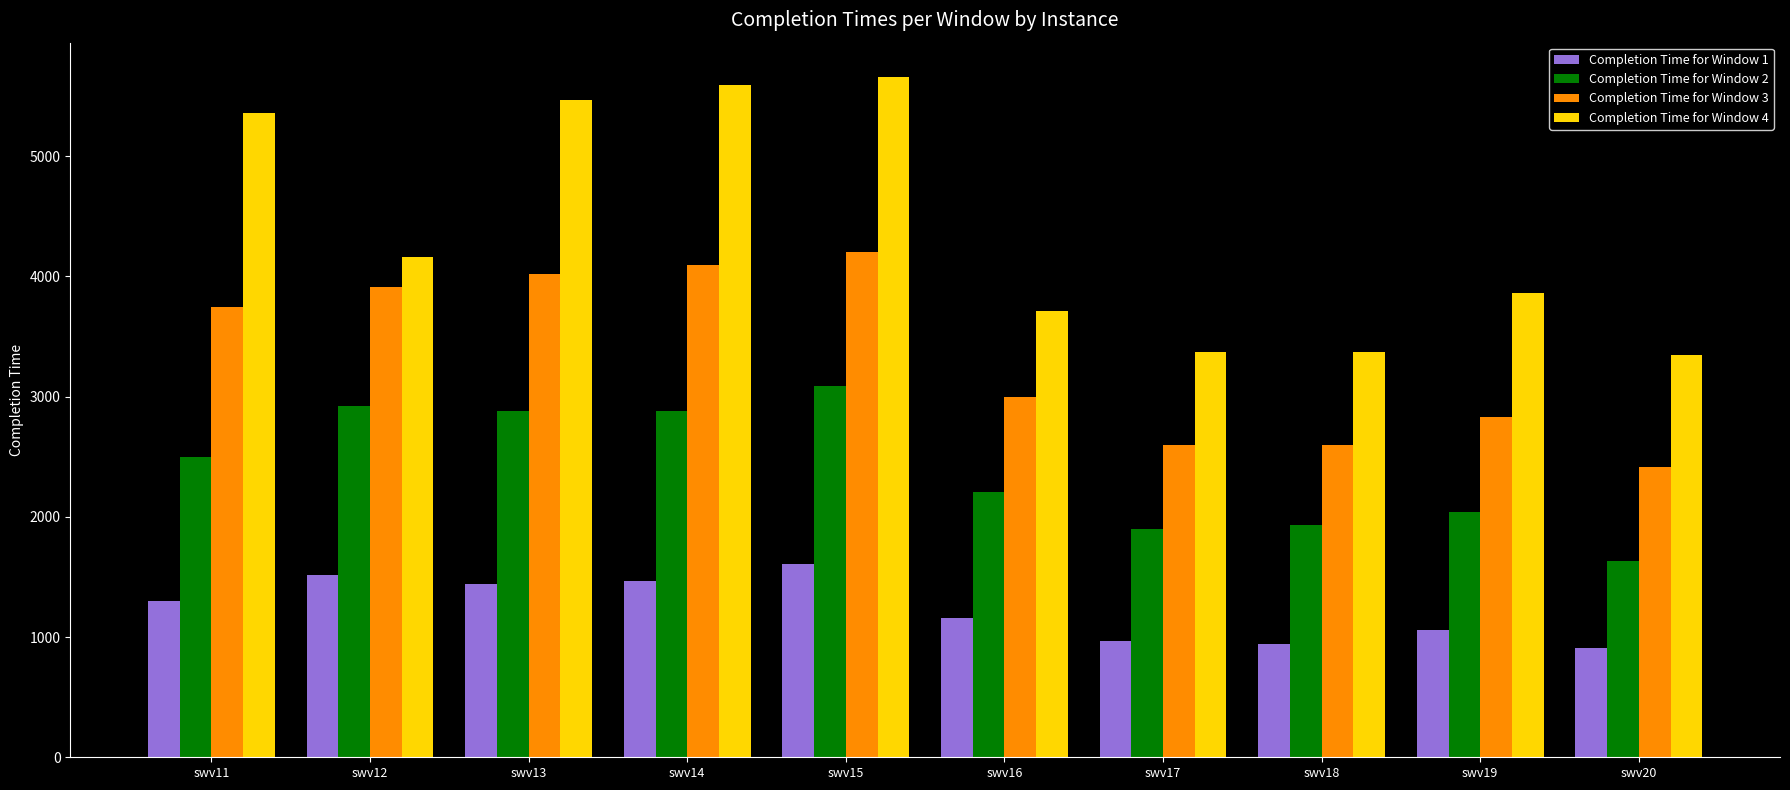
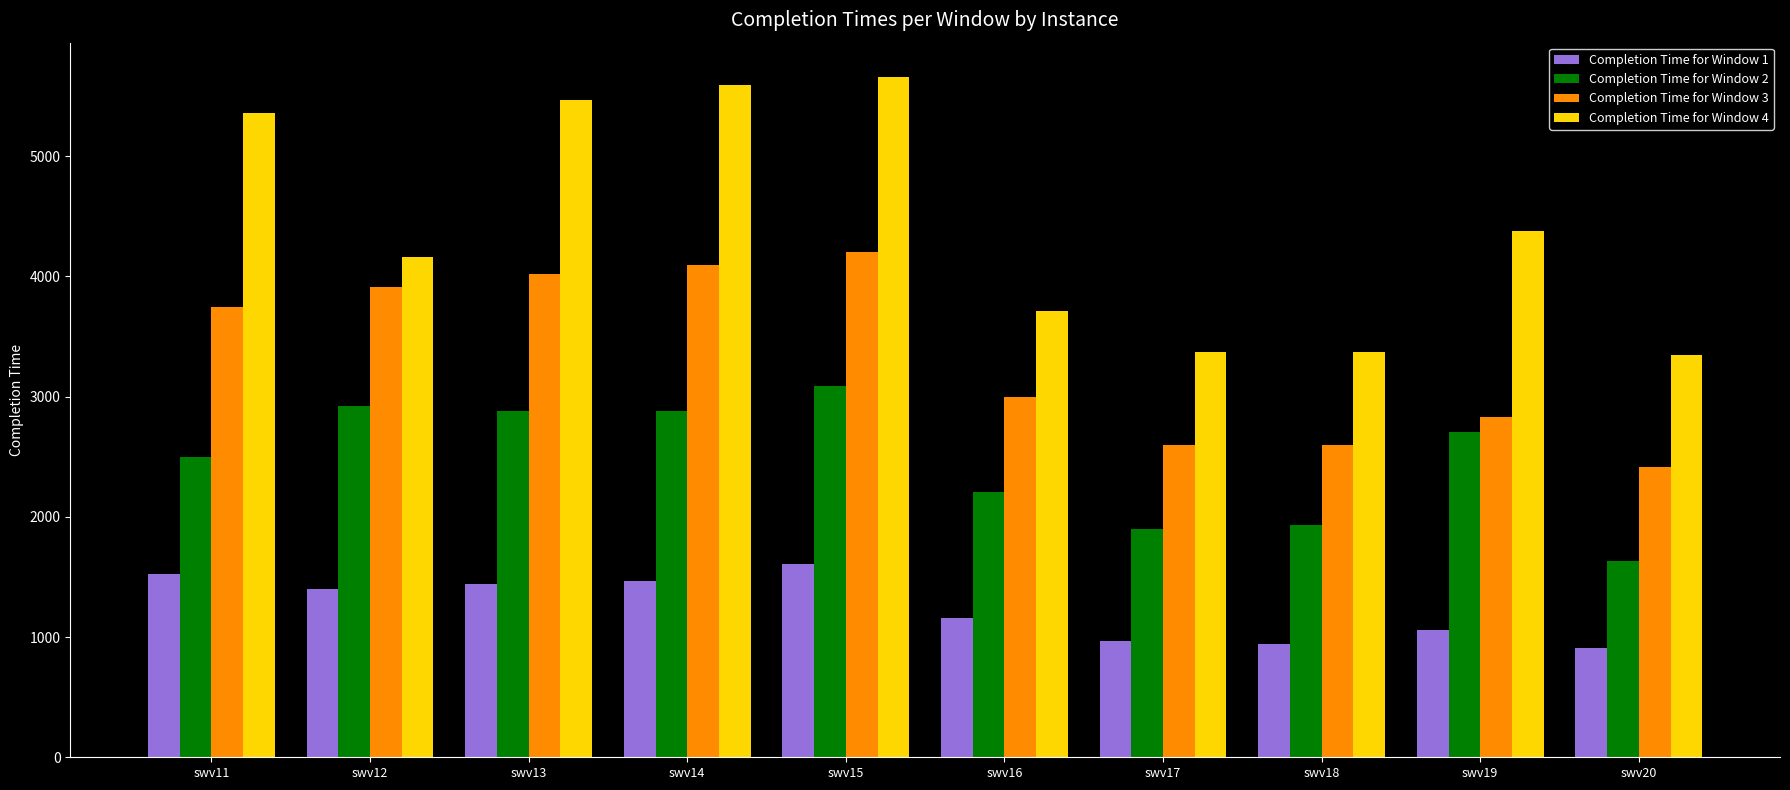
  {
    "Completion Time for Window 1": {
-     "swv11": 1300,
-     "swv12": 1520,
+     "swv11": 1520,
+     "swv12": 1400,
      "swv13": 1440,
      "swv14": 1470,
      "swv15": 1610,
      "swv16": 1160,
      "swv17": 970,
      "swv18": 950,
      "swv19": 1060,
      "swv20": 910
    },
    "Completion Time for Window 2": {
      "swv11": 2500,
      "swv12": 2920,
      "swv13": 2880,
      "swv14": 2880,
      "swv15": 3090,
      "swv16": 2210,
      "swv17": 1900,
      "swv18": 1930,
-     "swv19": 2040,
+     "swv19": 2710,
      "swv20": 1630
    },
    "Completion Time for Window 3": {
      "swv11": 3750,
      "swv12": 3920,
      "swv13": 4020,
      "swv14": 4100,
      "swv15": 4210,
      "swv16": 3000,
      "swv17": 2600,
      "swv18": 2600,
      "swv19": 2830,
      "swv20": 2410
    },
    "Completion Time for Window 4": {
      "swv11": 5360,
      "swv12": 4170,
      "swv13": 5460,
      "swv14": 5590,
      "swv15": 5660,
      "swv16": 3710,
      "swv17": 3370,
      "swv18": 3370,
-     "swv19": 3860,
+     "swv19": 4380,
      "swv20": 3350
    }
  }
